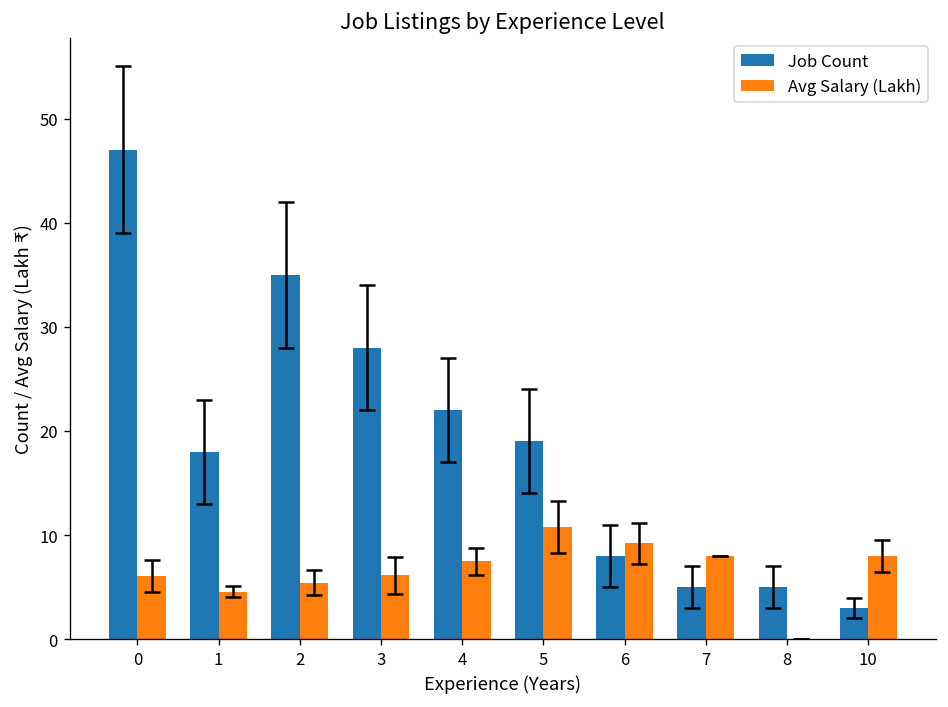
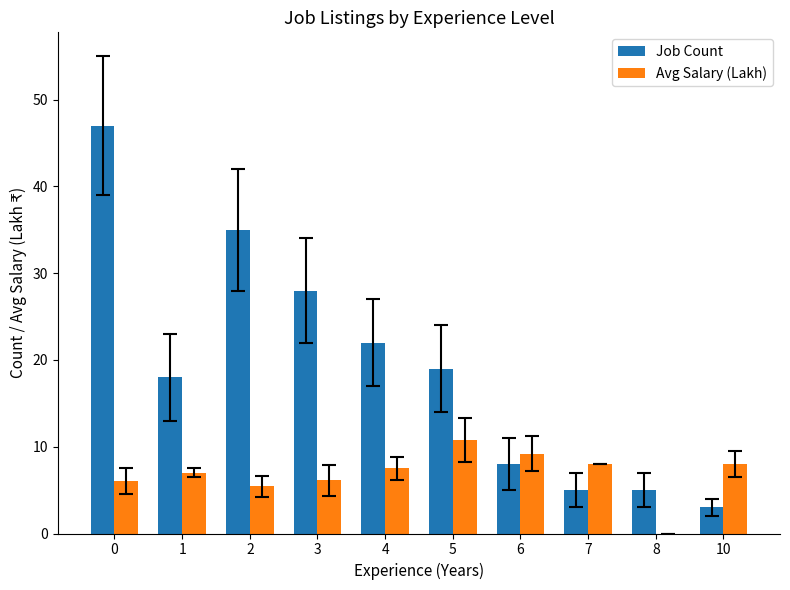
  {
    "Avg Salary (Lakh)": {
      "0": 6,
-     "1": 5,
+     "1": 7,
      "2": 5,
      "3": 6,
      "4": 8,
      "5": 11,
      "6": 9,
      "7": 8,
      "8": 0,
      "10": 8
    }
  }
